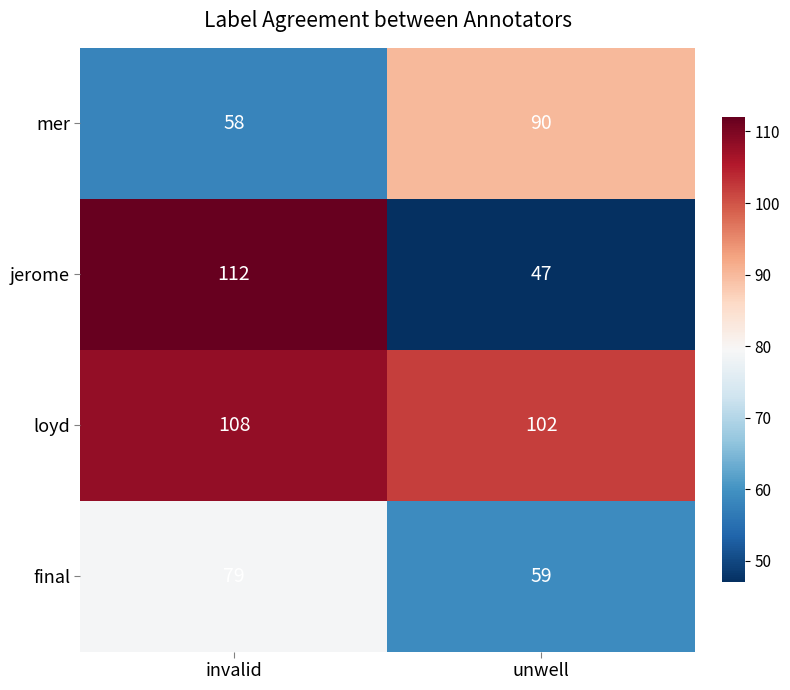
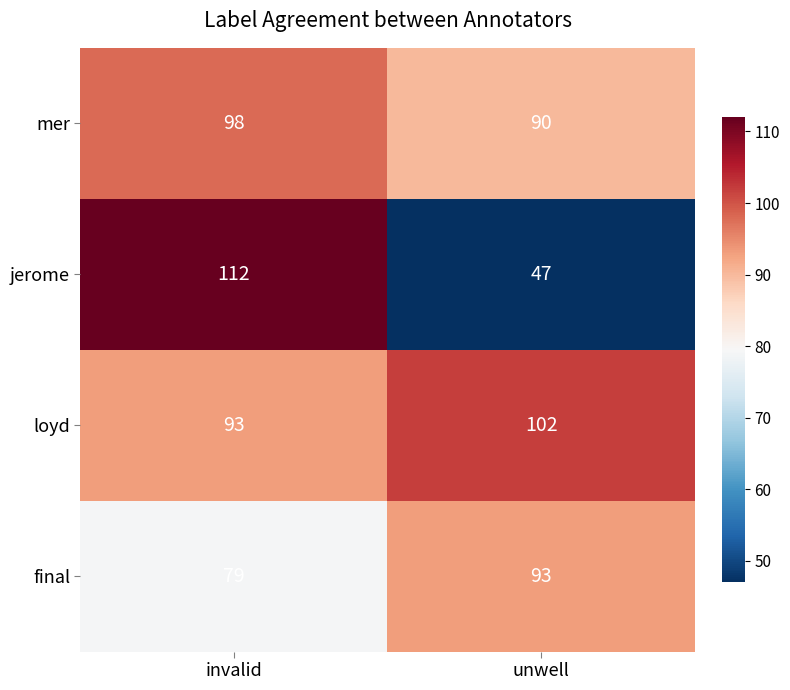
  {
    "mer": {
-     "invalid": 58,
+     "invalid": 98,
      "unwell": 90
    },
    "jerome": {
      "invalid": 112,
      "unwell": 47
    },
    "loyd": {
-     "invalid": 108,
+     "invalid": 93,
      "unwell": 102
    },
    "final": {
-     "unwell": 59
+     "unwell": 93
    }
  }
